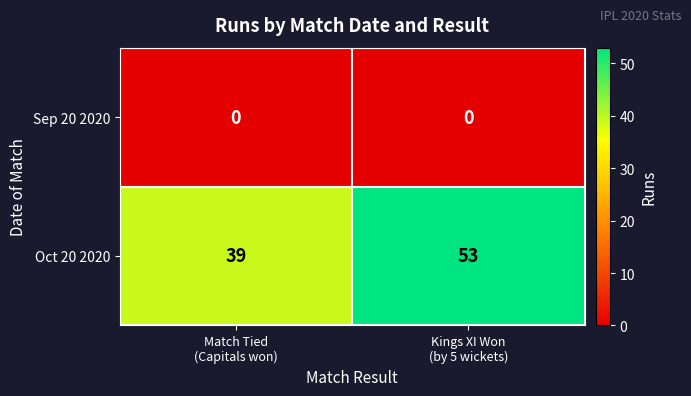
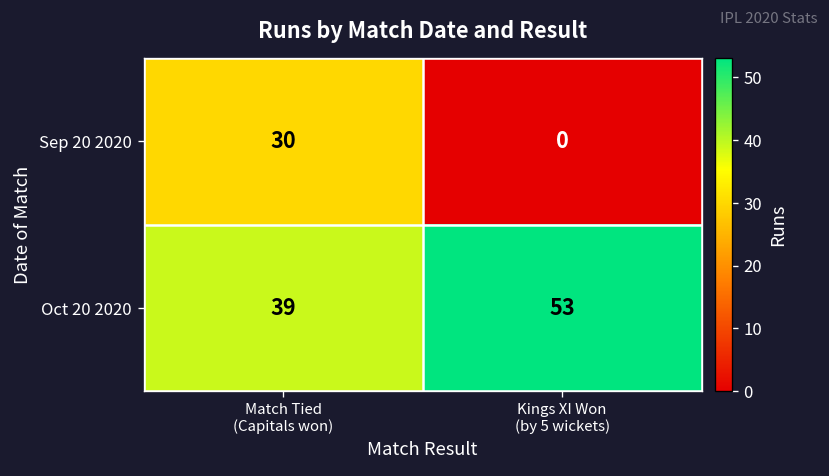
  {
    "Sep 20 2020": {
-     "Match Tied (Capitals won)": 0,
+     "Match Tied (Capitals won)": 30,
      "Kings XI Won (by 5 wickets)": 0
    },
    "Oct 20 2020": {
      "Match Tied (Capitals won)": 39,
      "Kings XI Won (by 5 wickets)": 53
    }
  }
